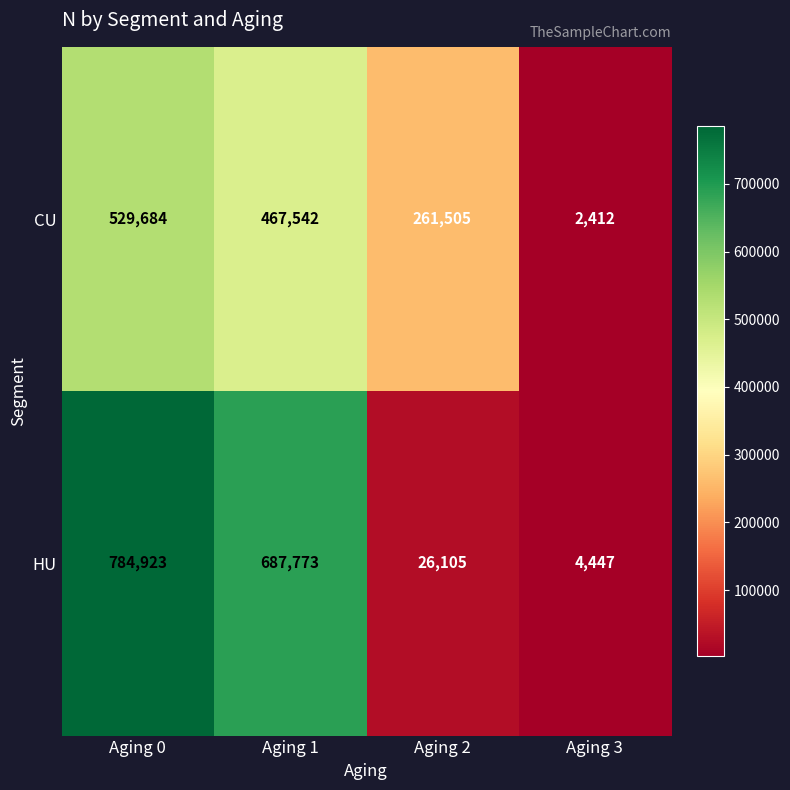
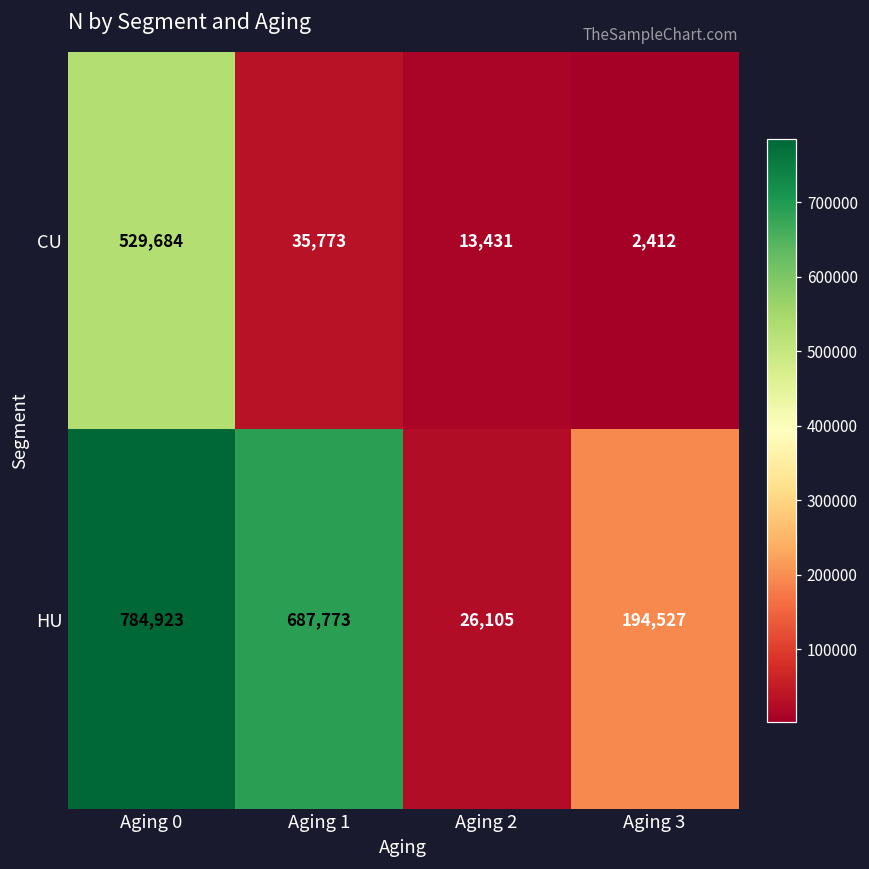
  {
    "CU": {
      "Aging 0": "529,684",
-     "Aging 1": "467,542",
-     "Aging 2": "261,505",
+     "Aging 1": "35,773",
+     "Aging 2": "13,431",
      "Aging 3": "2,412"
    },
    "HU": {
      "Aging 0": "784,923",
      "Aging 1": "687,773",
      "Aging 2": "26,105",
-     "Aging 3": "4,447"
+     "Aging 3": "194,527"
    }
  }
